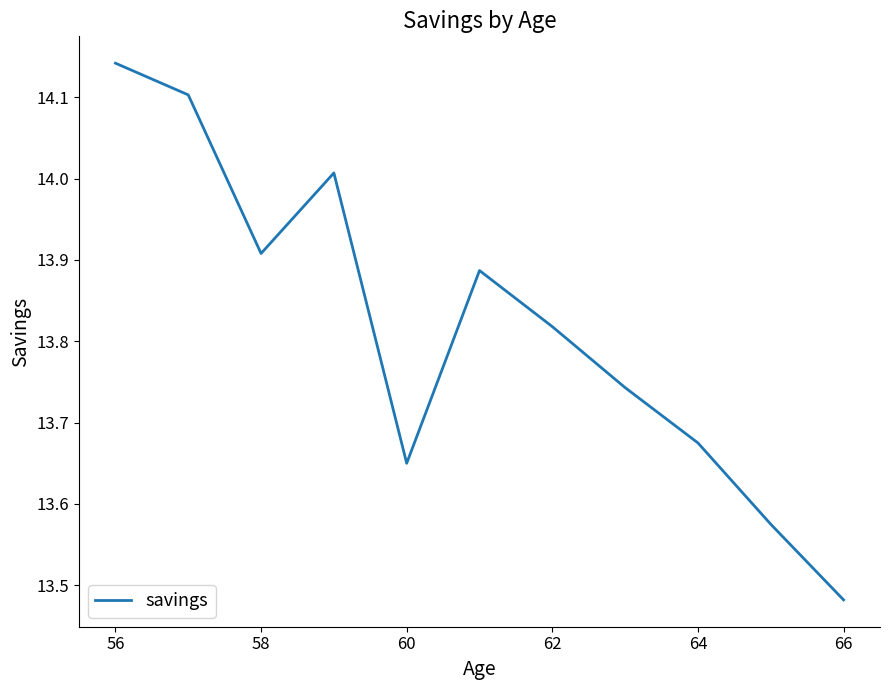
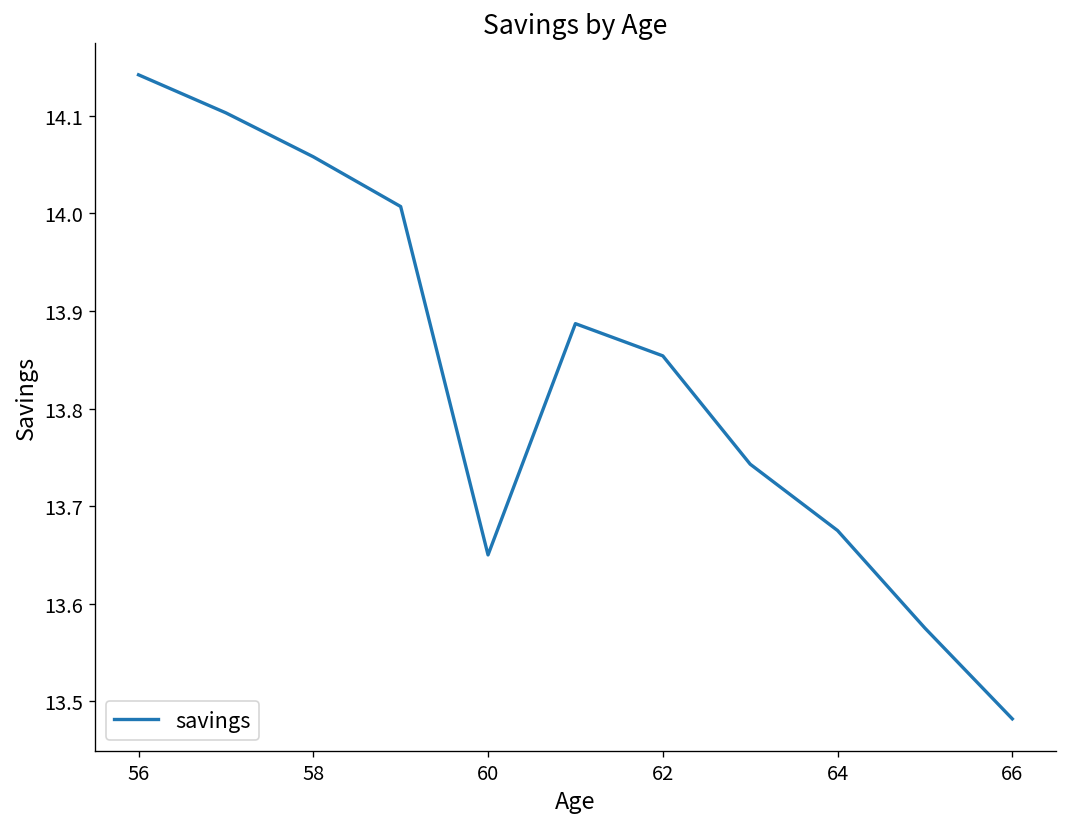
  {
    "56": 14.14,
-   "58": 13.91,
+   "58": 14.06,
    "60": 13.65,
-   "62": 13.82,
+   "62": 13.85,
    "64": 13.68,
    "66": 13.48
  }
